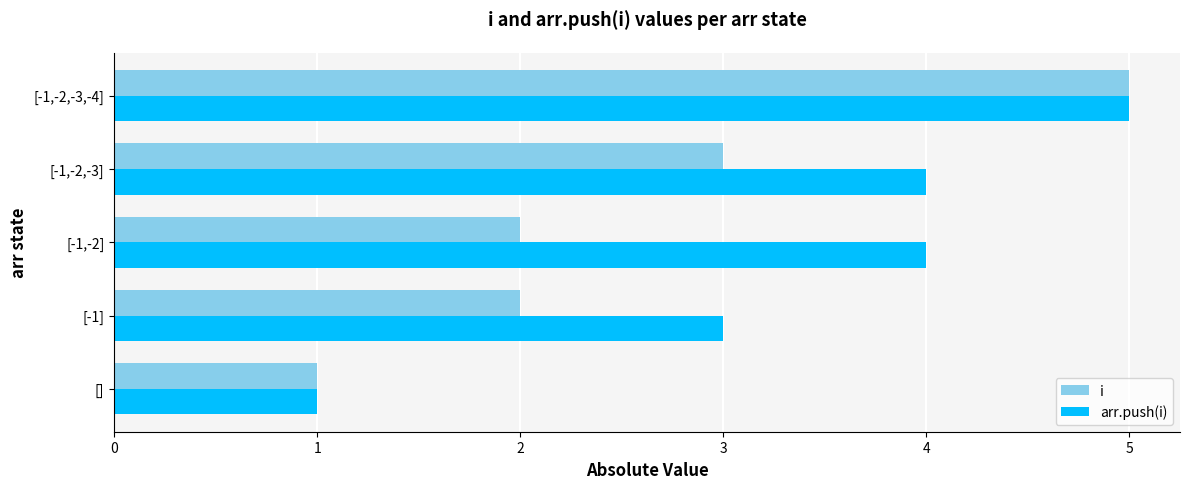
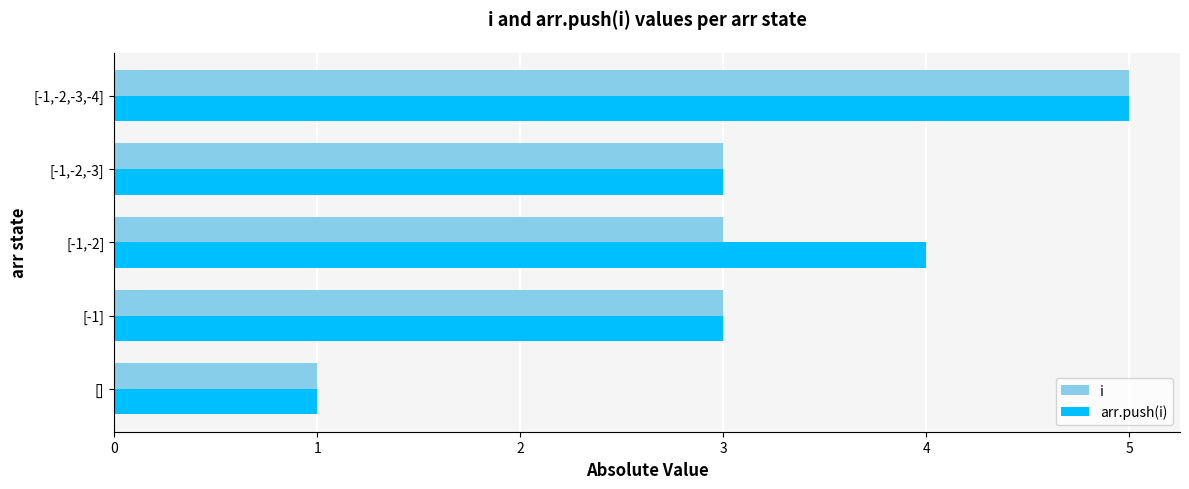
  {
    "i": {
      "[-1,-2,-3,-4]": 5.00,
      "[-1,-2,-3]": 3.00,
-     "[-1,-2]": 2.00,
-     "[-1]": 2.00,
+     "[-1,-2]": 3.00,
+     "[-1]": 3.00,
      "[]": 1.00
    },
    "arr.push(i)": {
      "[-1,-2,-3,-4]": 5.00,
-     "[-1,-2,-3]": 4.00,
+     "[-1,-2,-3]": 3.00,
      "[-1,-2]": 4.00,
      "[-1]": 3.00,
      "[]": 1.00
    }
  }
